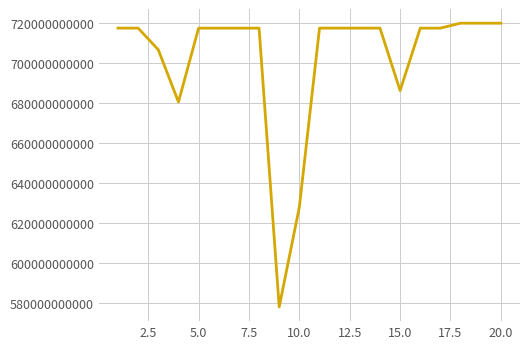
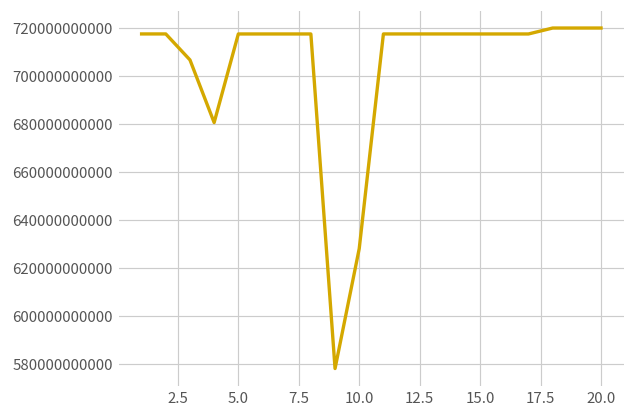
  {
    "5.0": 717000000000,
    "10.0": 628000000000,
-   "15.0": 686000000000,
+   "15.0": 717000000000,
    "20.0": 720000000000
  }
